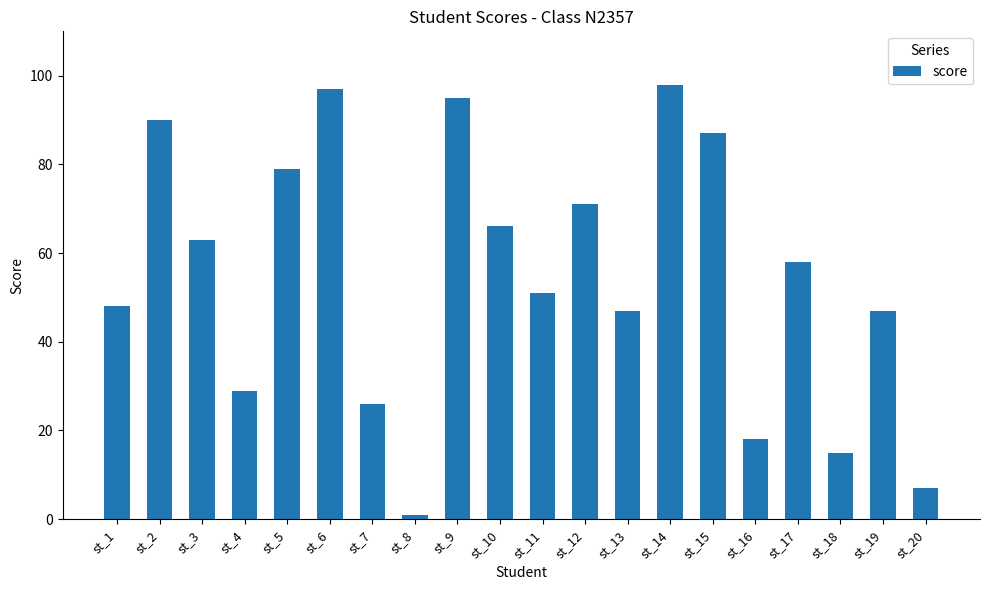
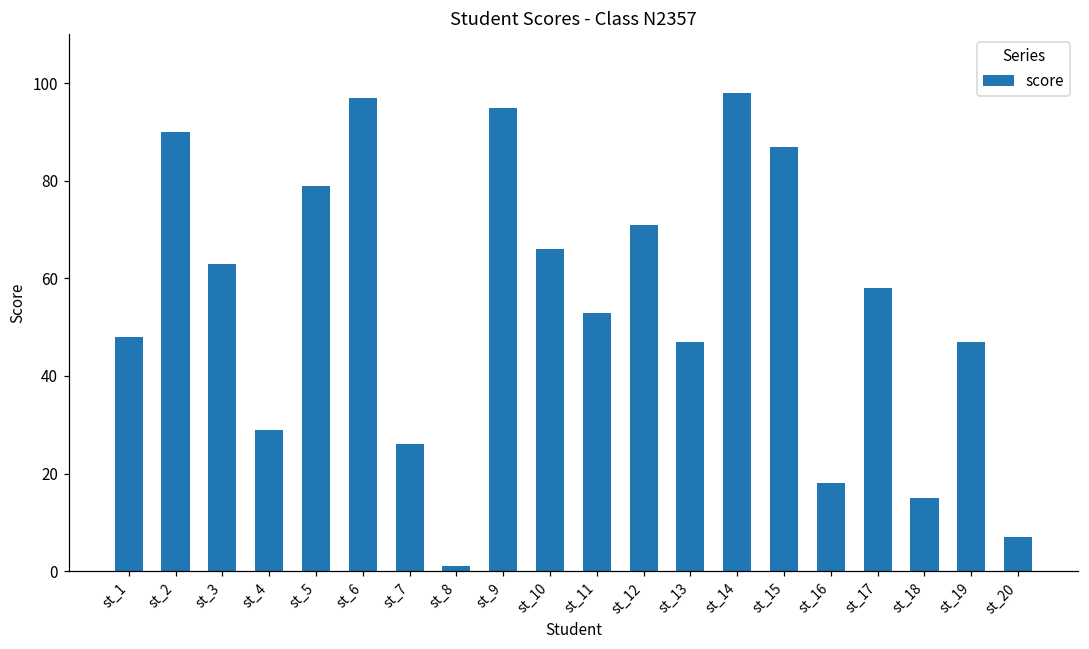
  {
    "st_1": 48,
    "st_2": 90,
    "st_3": 63,
    "st_4": 29,
    "st_5": 79,
    "st_6": 97,
    "st_7": 26,
    "st_8": 1,
    "st_9": 95,
    "st_10": 66,
-   "st_11": 51,
+   "st_11": 53,
    "st_12": 71,
    "st_13": 47,
    "st_14": 98,
    "st_15": 87,
    "st_16": 18,
    "st_17": 58,
    "st_18": 15,
    "st_19": 47,
    "st_20": 7
  }
